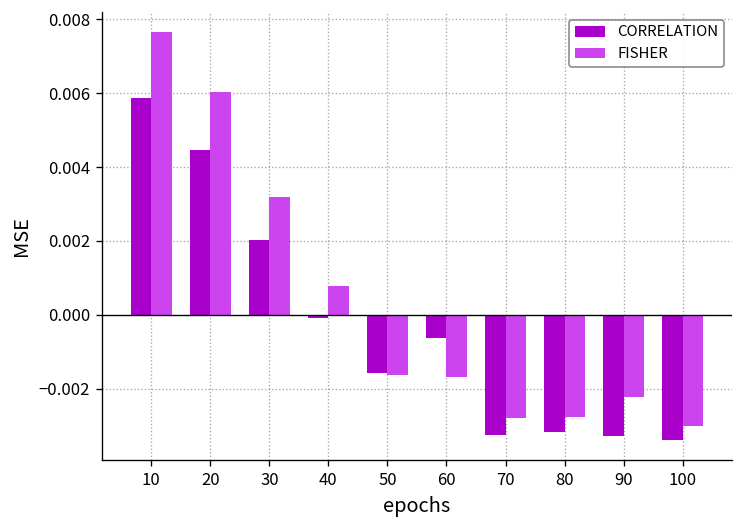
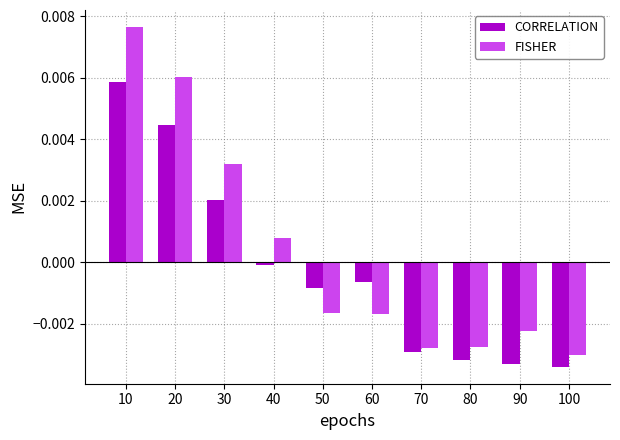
  {
    "CORRELATION": {
      "10": 0.0059,
      "20": 0.0045,
      "30": 0.0020,
      "40": -0.0001,
-     "50": -0.0016,
+     "50": -0.0008,
      "60": -0.0006,
-     "70": -0.0033,
+     "70": -0.0029,
      "80": -0.0032,
      "90": -0.0033,
      "100": -0.0034
    },
    "FISHER": {
      "10": 0.0076,
      "20": 0.0060,
      "30": 0.0032,
      "40": 0.0008,
      "50": -0.0016,
      "60": -0.0017,
      "70": -0.0028,
      "80": -0.0028,
      "90": -0.0022,
      "100": -0.0030
    }
  }
